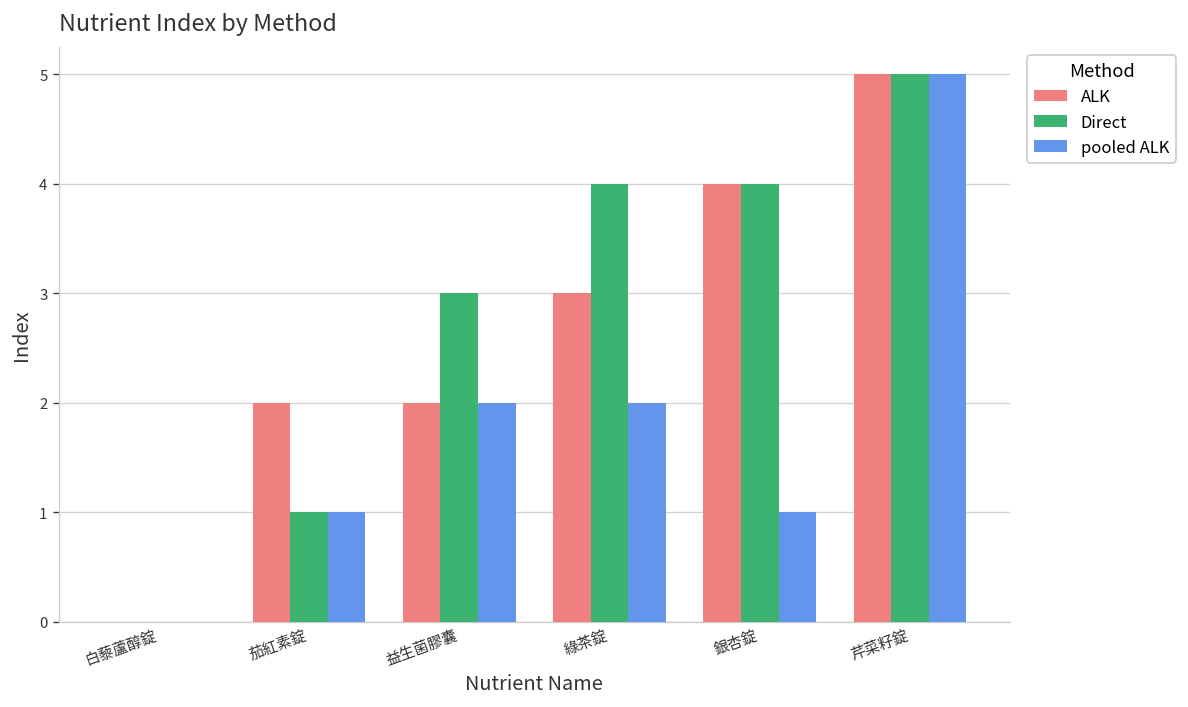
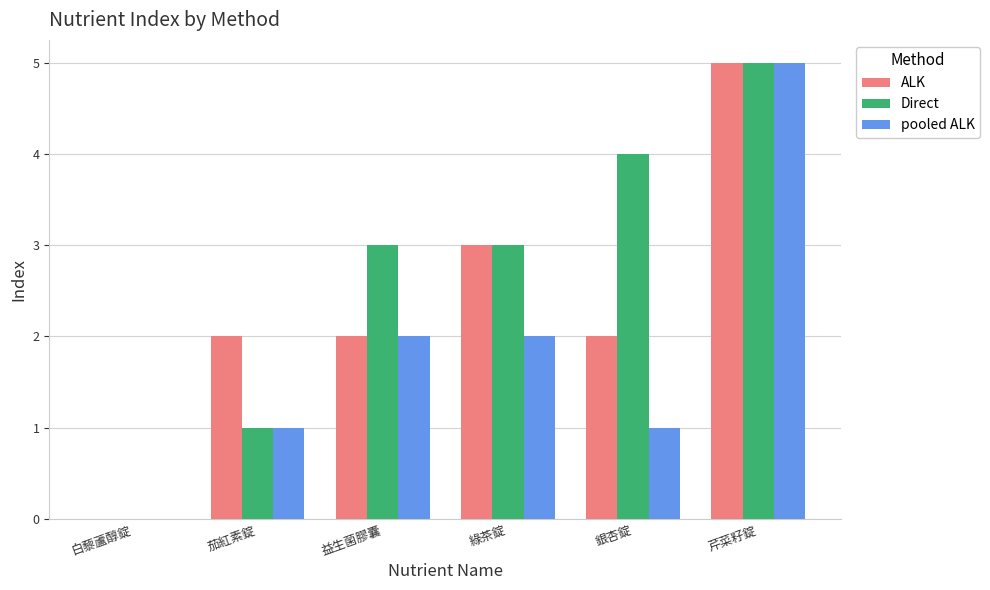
  {
    "ALK": {
      "白藜蘆醇錠": 0,
      "茄紅素錠": 2,
      "益生菌膠囊": 2,
      "綠茶錠": 3,
-     "銀杏錠": 4,
+     "銀杏錠": 2,
      "芹菜籽錠": 5
    },
    "Direct": {
      "白藜蘆醇錠": 0,
      "茄紅素錠": 1,
      "益生菌膠囊": 3,
-     "綠茶錠": 4,
+     "綠茶錠": 3,
      "銀杏錠": 4,
      "芹菜籽錠": 5
    },
    "pooled ALK": {
      "白藜蘆醇錠": 0,
      "茄紅素錠": 1,
      "益生菌膠囊": 2,
      "綠茶錠": 2,
      "銀杏錠": 1,
      "芹菜籽錠": 5
    }
  }
